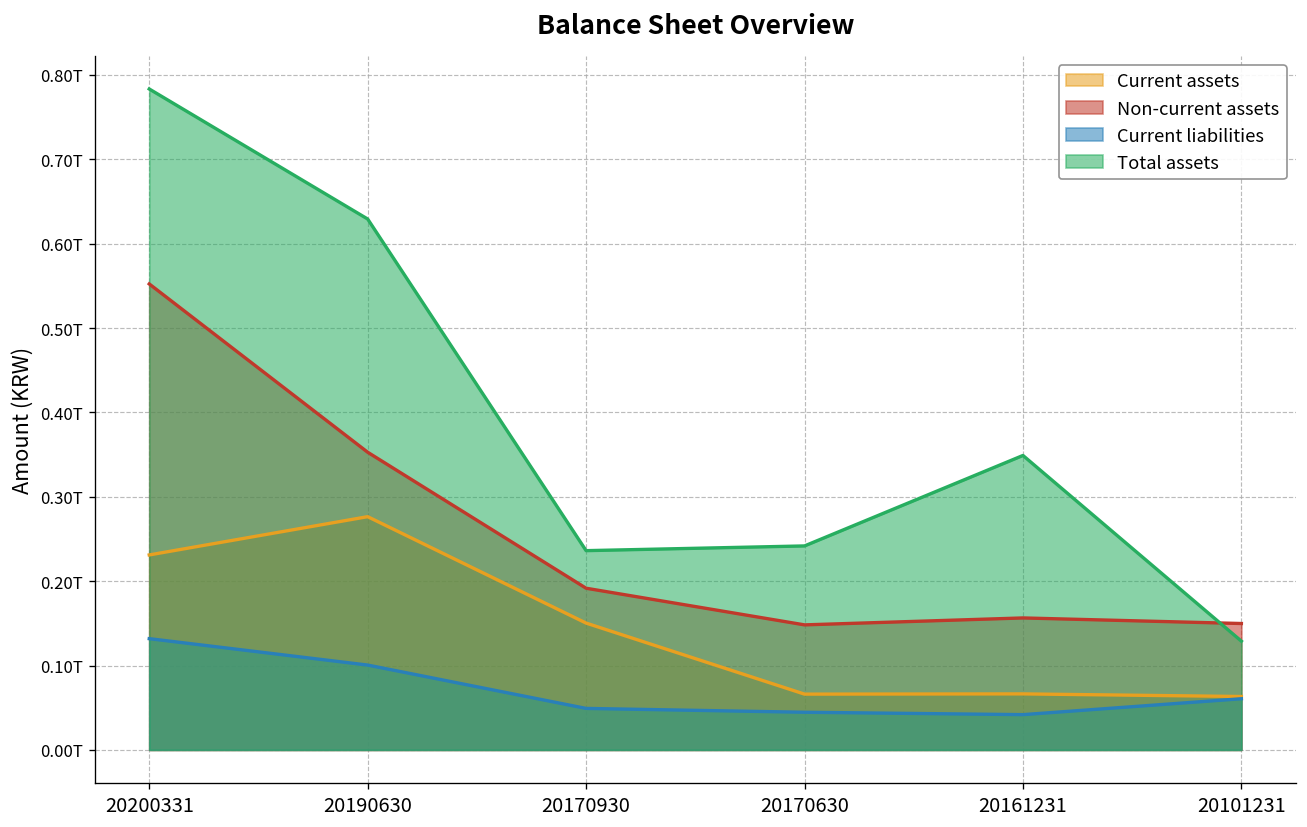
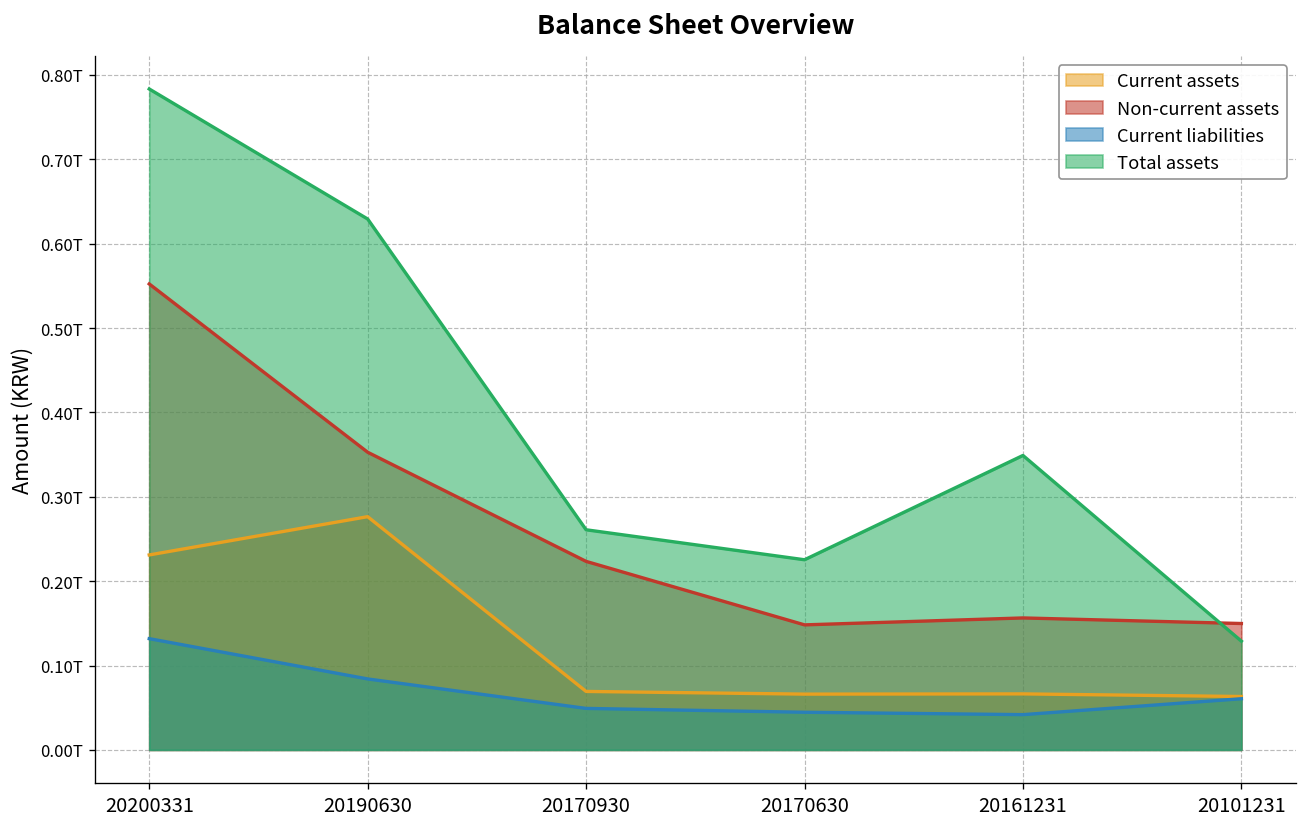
  {
    "Current assets": {
      "20200331": "0.23T",
      "20190630": "0.28T",
-     "20170930": "0.15T",
+     "20170930": "0.07T",
      "20170630": "0.07T",
      "20161231": "0.07T"
    },
    "Non-current assets": {
      "20200331": "0.55T",
      "20190630": "0.35T",
-     "20170930": "0.19T",
+     "20170930": "0.22T",
      "20170630": "0.15T",
      "20161231": "0.16T",
      "20101231": "0.15T"
    },
    "Current liabilities": {
      "20200331": "0.13T",
-     "20190630": "0.10T",
+     "20190630": "0.08T",
      "20170930": "0.05T",
      "20170630": "0.04T",
      "20161231": "0.04T"
    },
    "Total assets": {
      "20200331": "0.78T",
      "20190630": "0.63T",
-     "20170930": "0.24T",
-     "20170630": "0.24T",
+     "20170930": "0.26T",
+     "20170630": "0.23T",
      "20161231": "0.35T",
      "20101231": "0.13T"
    }
  }
